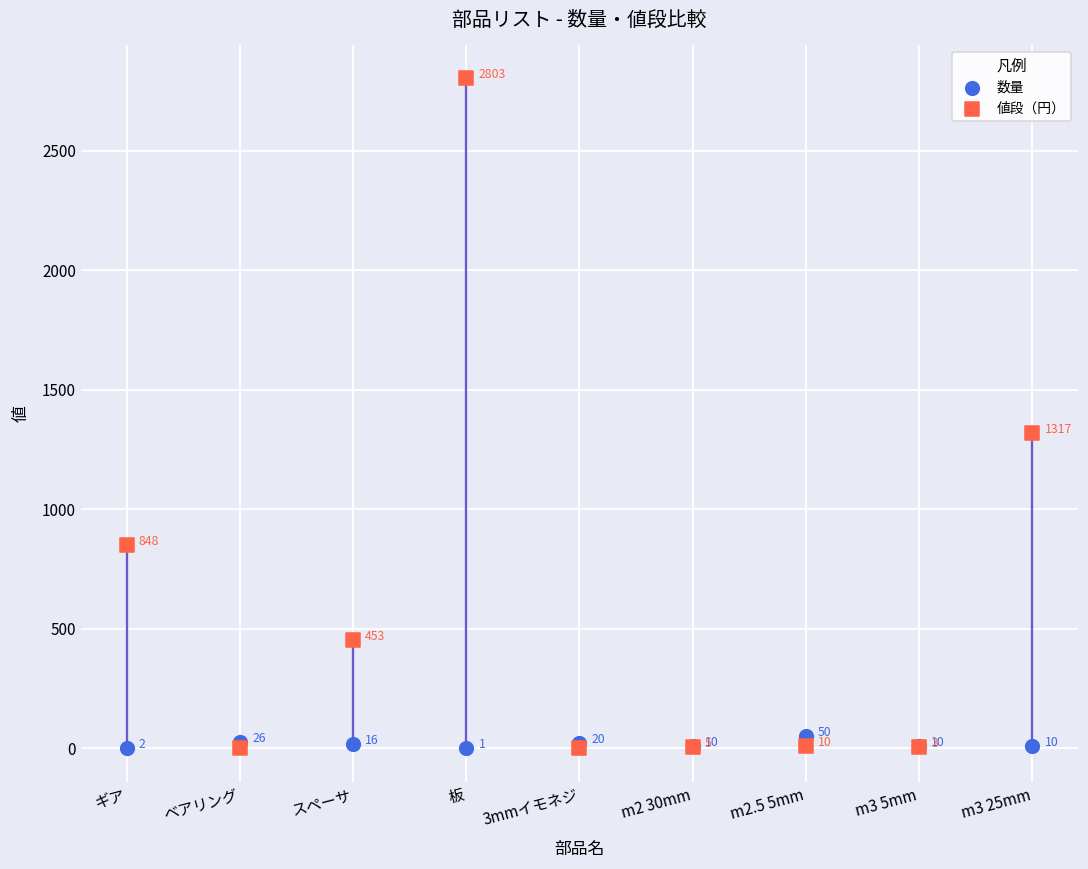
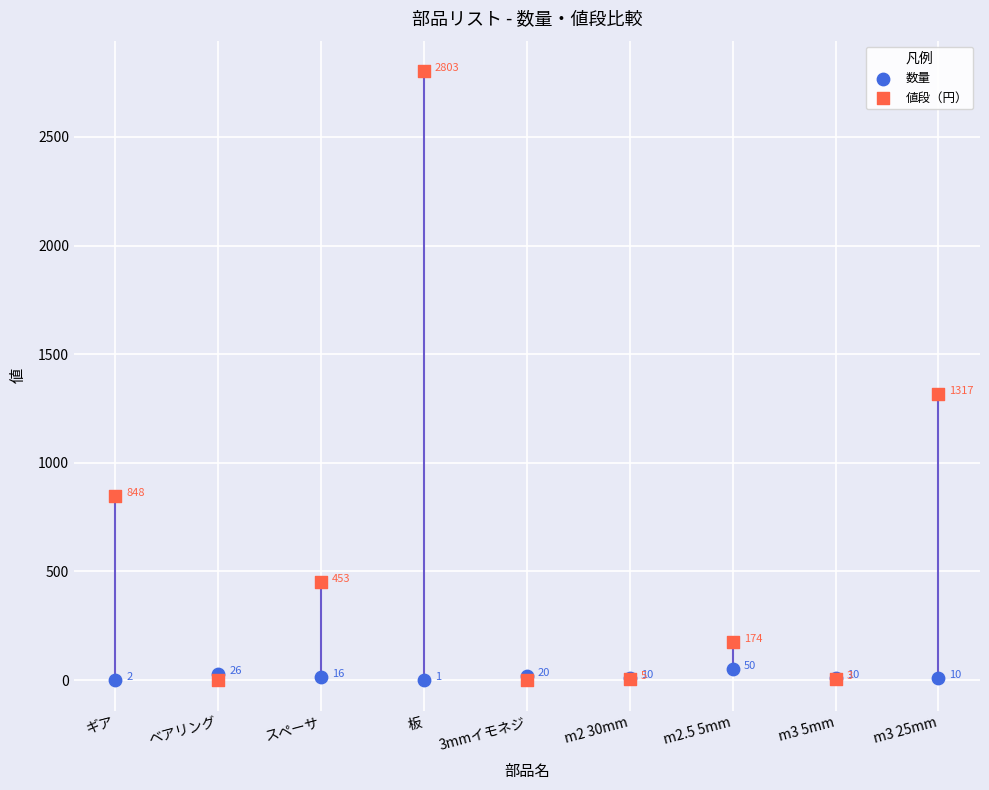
  {
    "値段（円）": {
-     "m2.5 5mm": 10
+     "m2.5 5mm": 174
    }
  }
